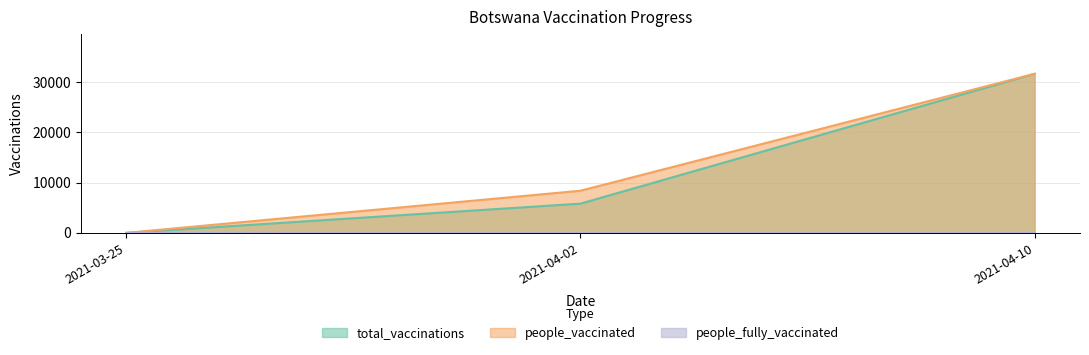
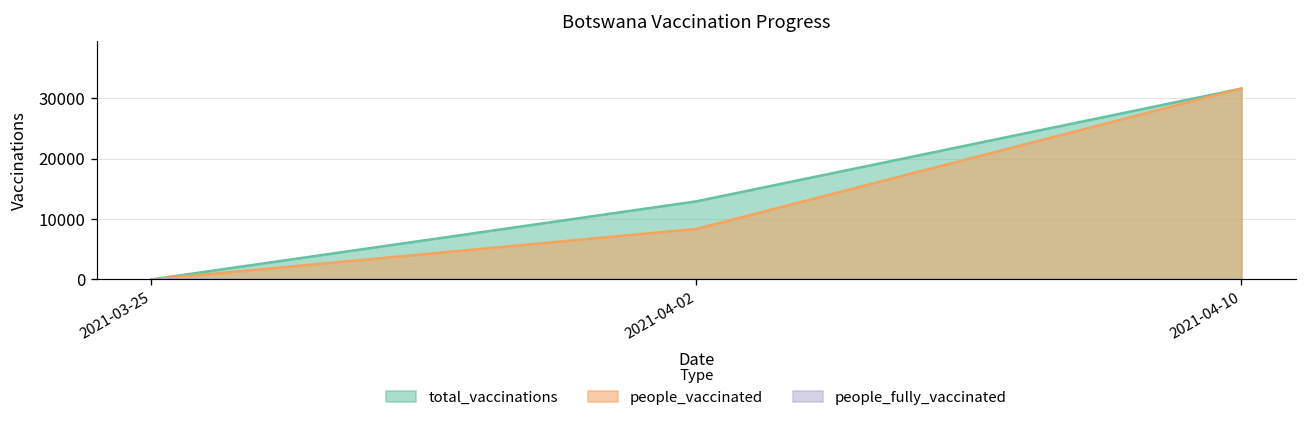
  {
    "total_vaccinations": {
-     "2021-04-02": 6000
+     "2021-04-02": 13000
    },
    "people_vaccinated": {
      "2021-04-02": 8000
    },
    "people_fully_vaccinated": {
      "2021-04-02": 0,
      "2021-04-10": 0
    }
  }
